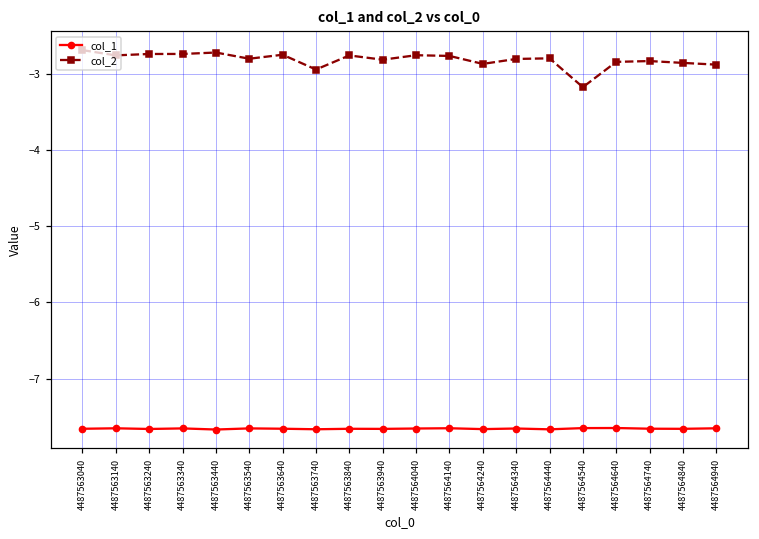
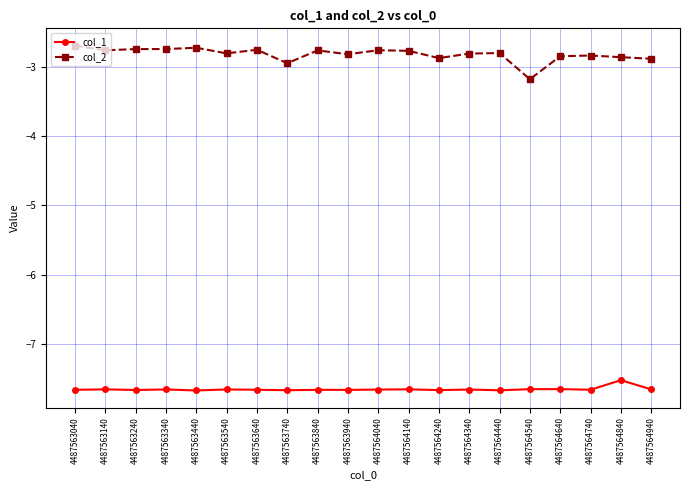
  {
    "col_1": {
      "4487563040": -7.7,
      "4487563140": -7.7,
      "4487563240": -7.7,
      "4487563340": -7.7,
      "4487563440": -7.7,
      "4487563540": -7.7,
      "4487563640": -7.7,
      "4487563740": -7.7,
      "4487563840": -7.7,
      "4487563940": -7.7,
      "4487564040": -7.7,
      "4487564140": -7.7,
      "4487564240": -7.7,
      "4487564340": -7.7,
      "4487564440": -7.7,
      "4487564540": -7.6,
      "4487564640": -7.6,
      "4487564740": -7.7,
-     "4487564840": -7.7,
+     "4487564840": -7.5,
      "4487564940": -7.7
    },
    "col_2": {
      "4487563240": -2.7,
      "4487563340": -2.7,
      "4487563440": -2.7,
      "4487563540": -2.8,
      "4487563640": -2.8,
      "4487563740": -2.9,
      "4487563840": -2.8,
      "4487563940": -2.8,
      "4487564040": -2.8,
      "4487564140": -2.8,
      "4487564240": -2.9,
      "4487564340": -2.8,
      "4487564440": -2.8,
      "4487564540": -3.2,
      "4487564640": -2.8,
      "4487564740": -2.8,
      "4487564840": -2.9,
      "4487564940": -2.9
    }
  }
